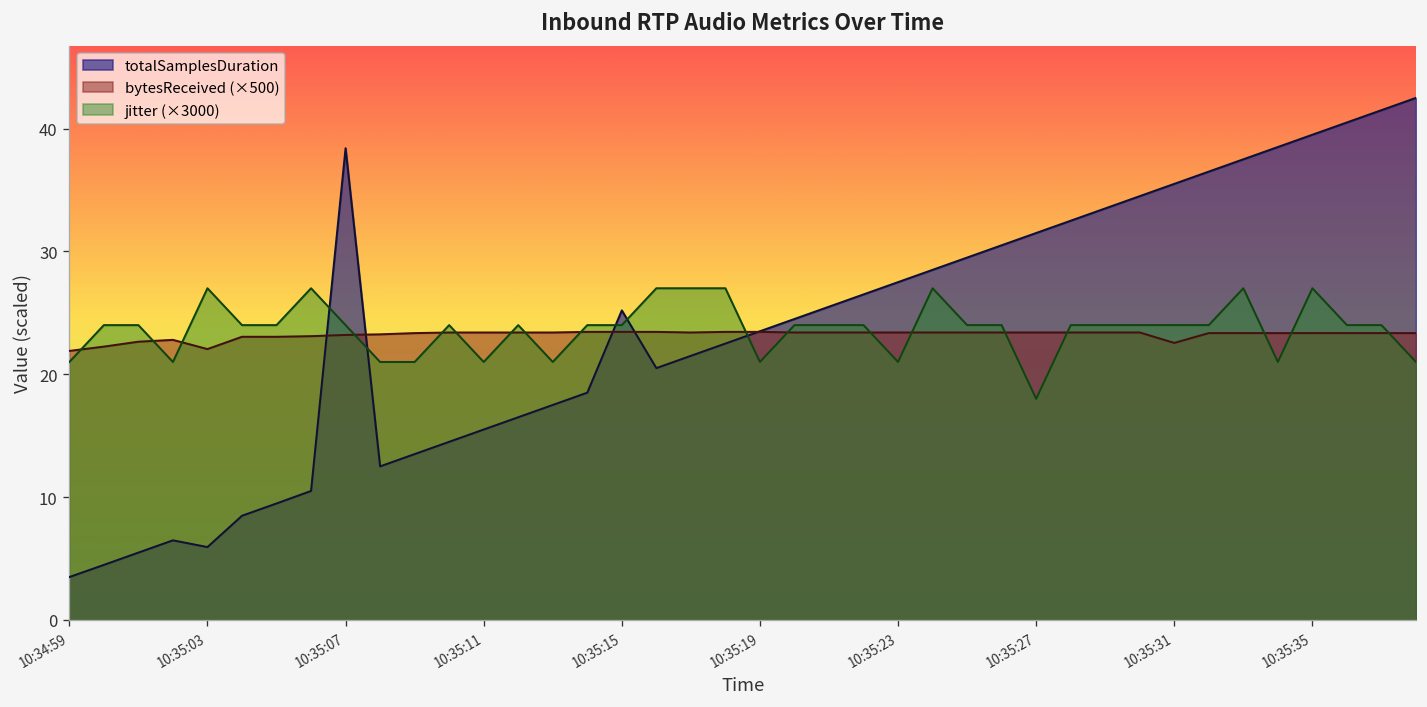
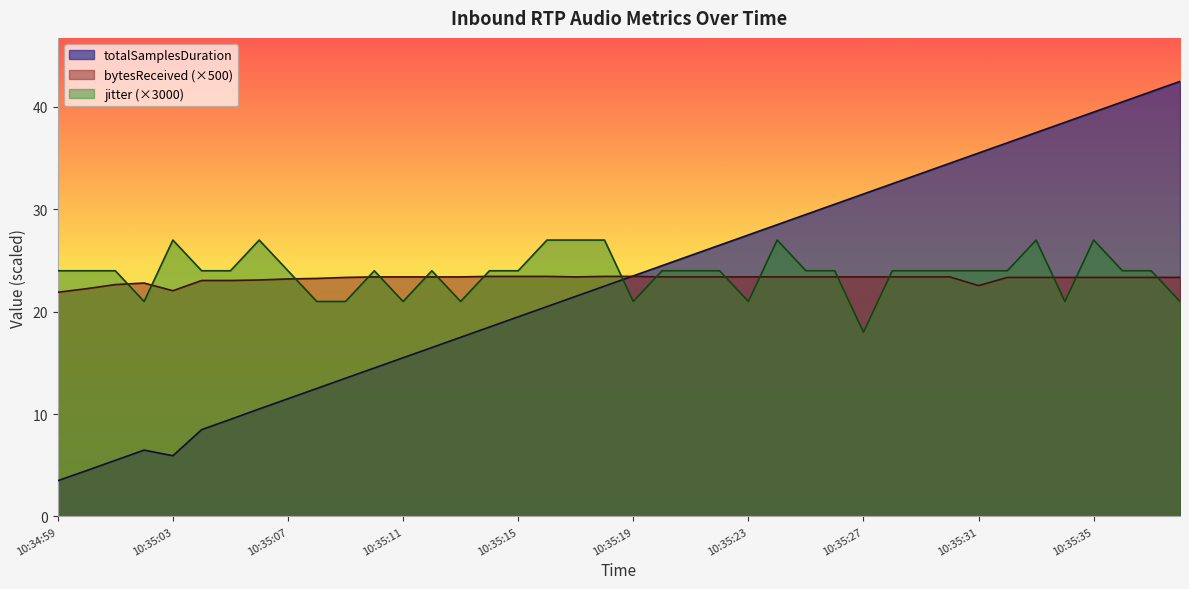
  {
    "totalSamplesDuration": {
      "10:34:59": 3.5,
      "10:35:03": 5.9,
-     "10:35:07": 38.4,
+     "10:35:07": 11.5,
      "10:35:11": 15.5,
-     "10:35:15": 25.2,
+     "10:35:15": 19.5,
      "10:35:23": 27.5,
      "10:35:27": 31.5,
      "10:35:31": 35.5,
      "10:35:35": 39.5
    },
    "bytesReceived (×500)": {
      "10:34:59": 21.9,
      "10:35:03": 22.1,
      "10:35:07": 23.2,
      "10:35:11": 23.4,
      "10:35:15": 23.5,
      "10:35:23": 23.4,
      "10:35:27": 23.4,
      "10:35:31": 22.6,
      "10:35:35": 23.3
    },
    "jitter (×3000)": {
-     "10:34:59": 21.0,
+     "10:34:59": 24.0,
      "10:35:03": 27.0,
      "10:35:07": 24.0,
      "10:35:11": 21.0,
      "10:35:15": 24.0,
      "10:35:19": 21.0,
      "10:35:23": 21.0,
      "10:35:27": 18.0,
      "10:35:31": 24.0,
      "10:35:35": 27.0
    }
  }
